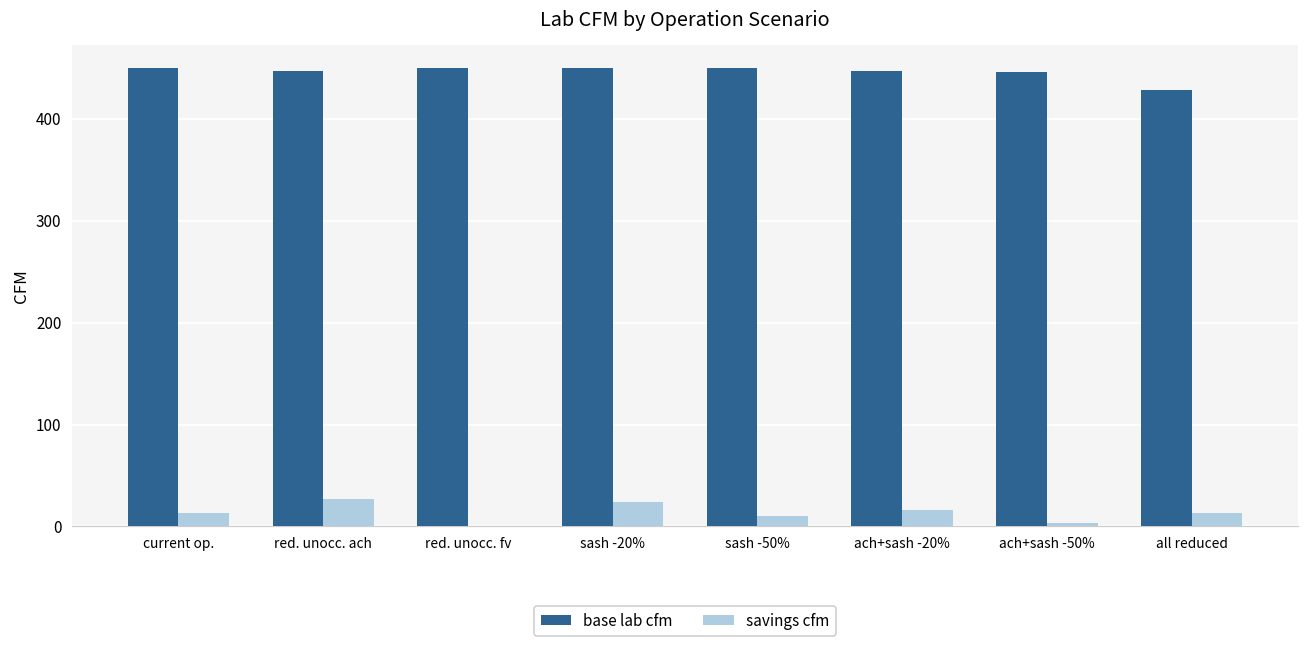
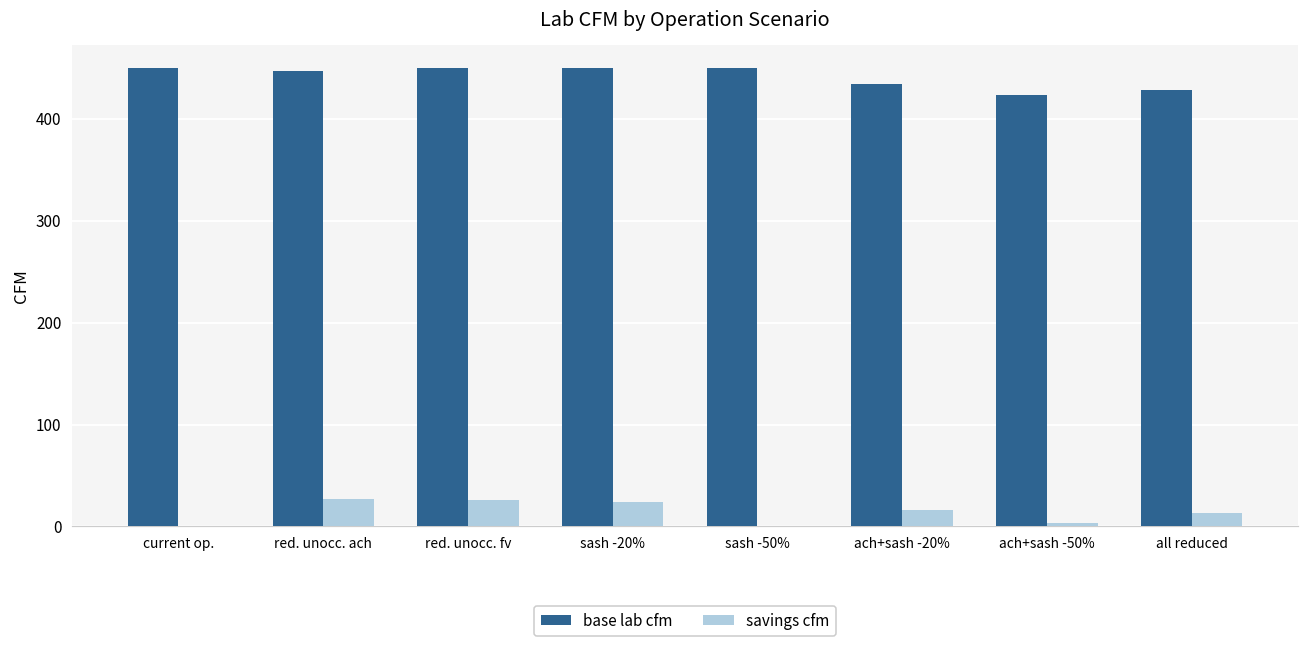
  {
    "base lab cfm": {
      "current op.": 450,
      "red. unocc. ach": 450,
      "red. unocc. fv": 450,
      "sash -20%": 450,
      "sash -50%": 450,
-     "ach+sash -20%": 450,
-     "ach+sash -50%": 450,
+     "ach+sash -20%": 430,
+     "ach+sash -50%": 420,
      "all reduced": 430
    },
    "savings cfm": {
-     "current op.": 10,
+     "current op.": 0,
      "red. unocc. ach": 30,
-     "red. unocc. fv": 0,
+     "red. unocc. fv": 30,
      "sash -20%": 20,
-     "sash -50%": 10,
+     "sash -50%": 0,
      "ach+sash -20%": 20,
      "ach+sash -50%": 0,
      "all reduced": 10
    }
  }
